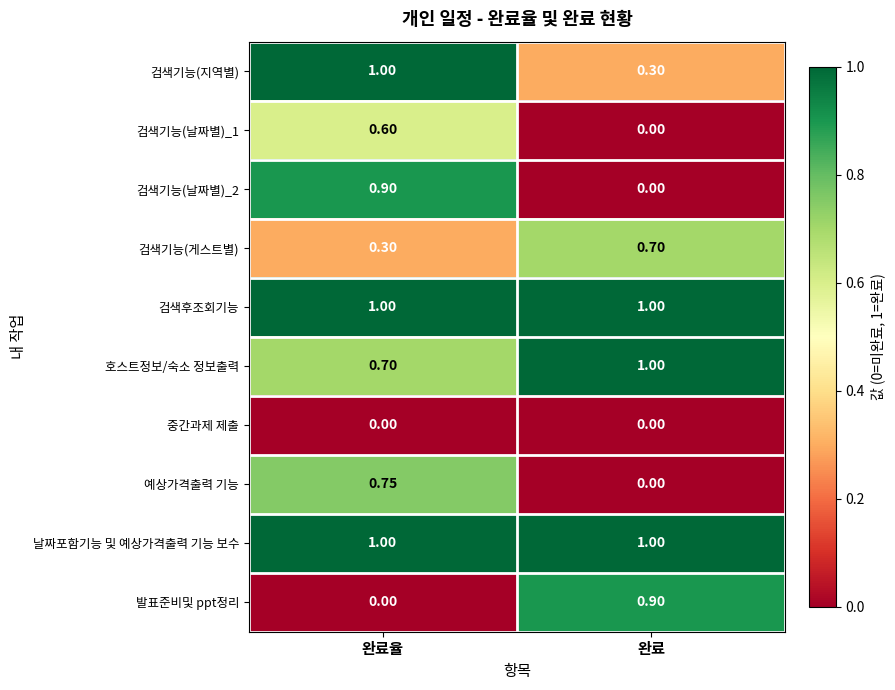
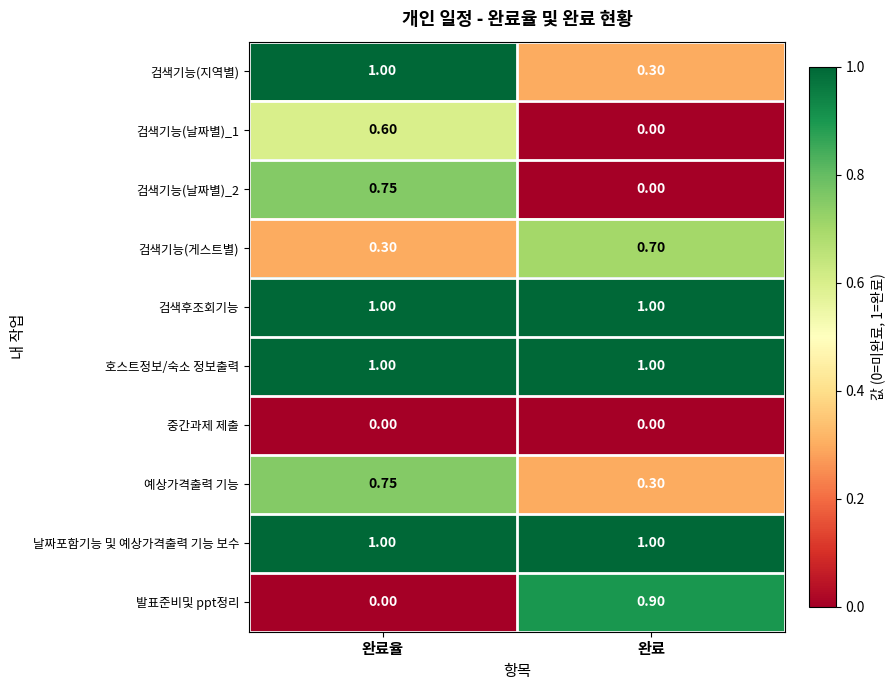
  {
    "검색기능(지역별)": {
      "완료율": 1.00,
      "완료": 0.30
    },
    "검색기능(날짜별)_1": {
      "완료율": 0.60,
      "완료": 0.00
    },
    "검색기능(날짜별)_2": {
-     "완료율": 0.90,
+     "완료율": 0.75,
      "완료": 0.00
    },
    "검색기능(게스트별)": {
      "완료율": 0.30,
      "완료": 0.70
    },
    "검색후조회기능": {
      "완료율": 1.00,
      "완료": 1.00
    },
    "호스트정보/숙소 정보출력": {
-     "완료율": 0.70,
+     "완료율": 1.00,
      "완료": 1.00
    },
    "중간과제 제출": {
      "완료율": 0.00,
      "완료": 0.00
    },
    "예상가격출력 기능": {
      "완료율": 0.75,
-     "완료": 0.00
+     "완료": 0.30
    },
    "날짜포함기능 및 예상가격출력 기능 보수": {
      "완료율": 1.00,
      "완료": 1.00
    },
    "발표준비및 ppt정리": {
      "완료율": 0.00,
      "완료": 0.90
    }
  }
